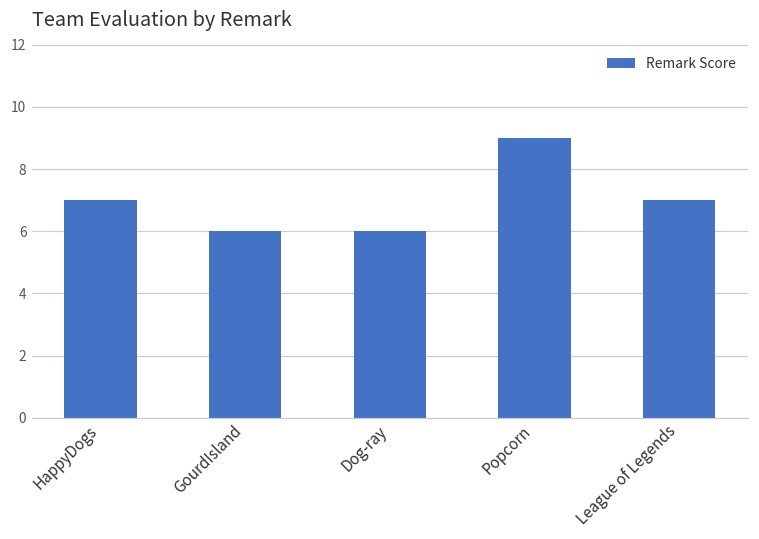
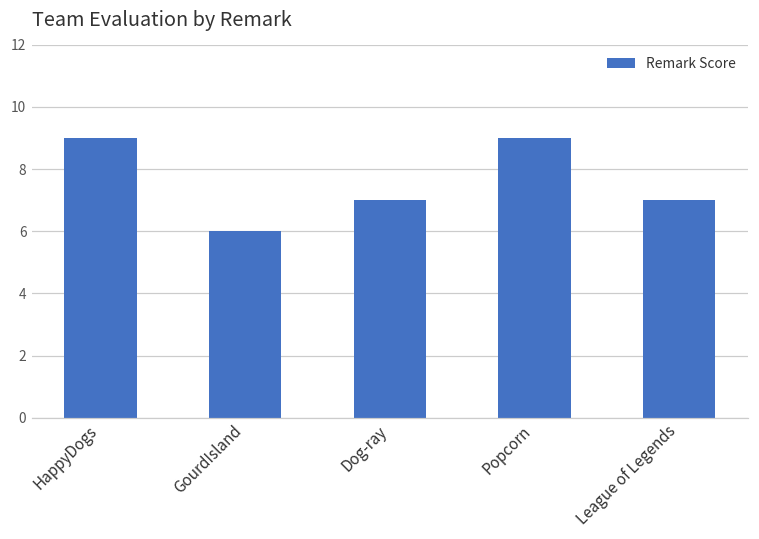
  {
-   "HappyDogs": 7,
+   "HappyDogs": 9,
    "GourdIsland": 6,
-   "Dog-ray": 6,
+   "Dog-ray": 7,
    "Popcorn": 9,
    "League of Legends": 7
  }
